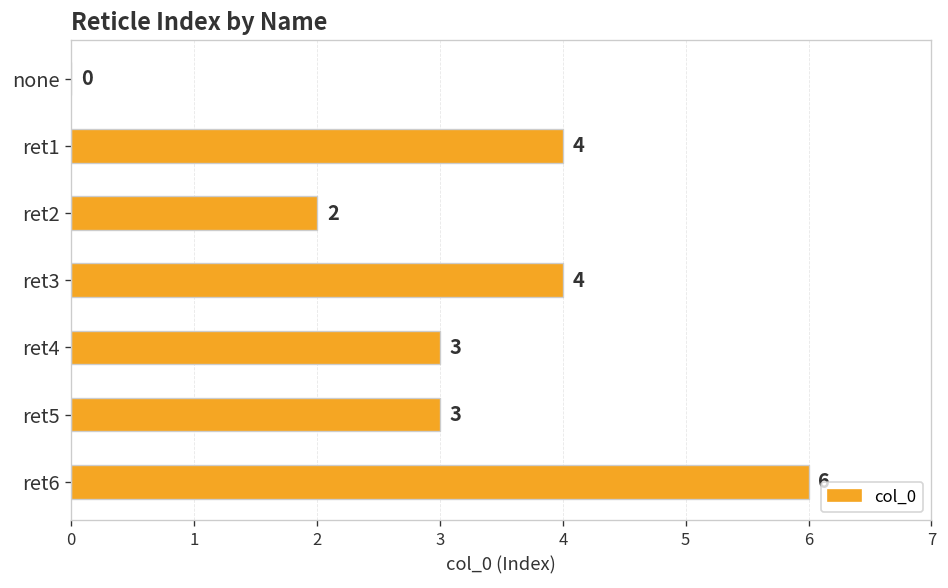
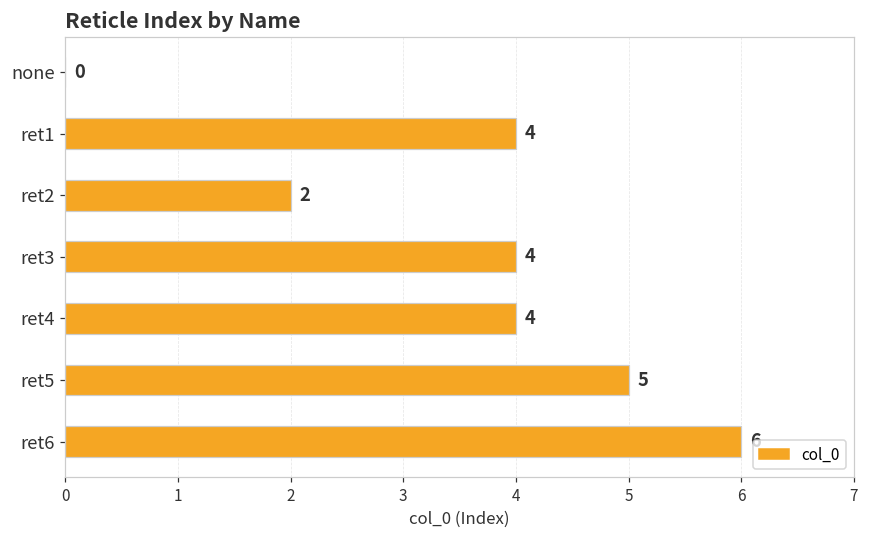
  {
    "none": 0,
    "ret1": 4,
    "ret2": 2,
    "ret3": 4,
-   "ret4": 3,
-   "ret5": 3
+   "ret4": 4,
+   "ret5": 5
  }
